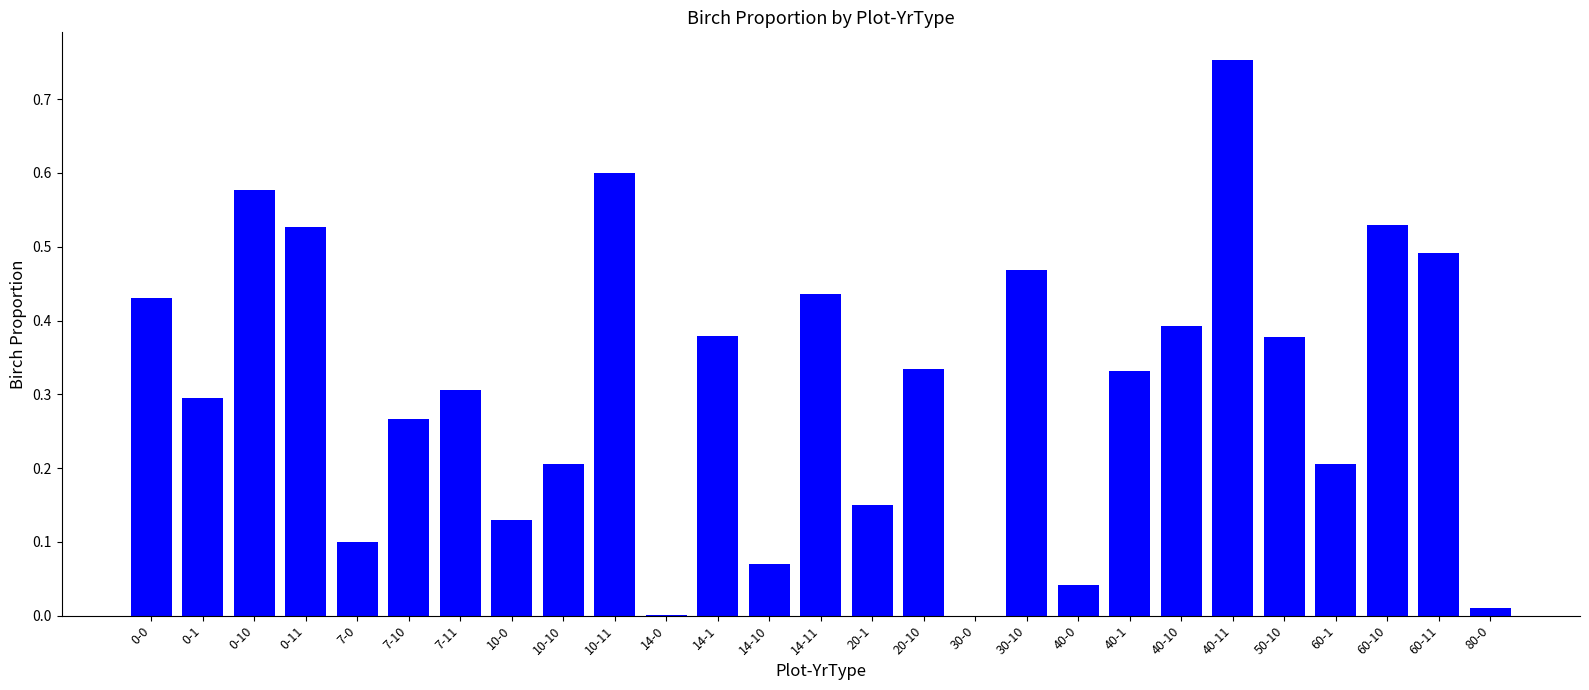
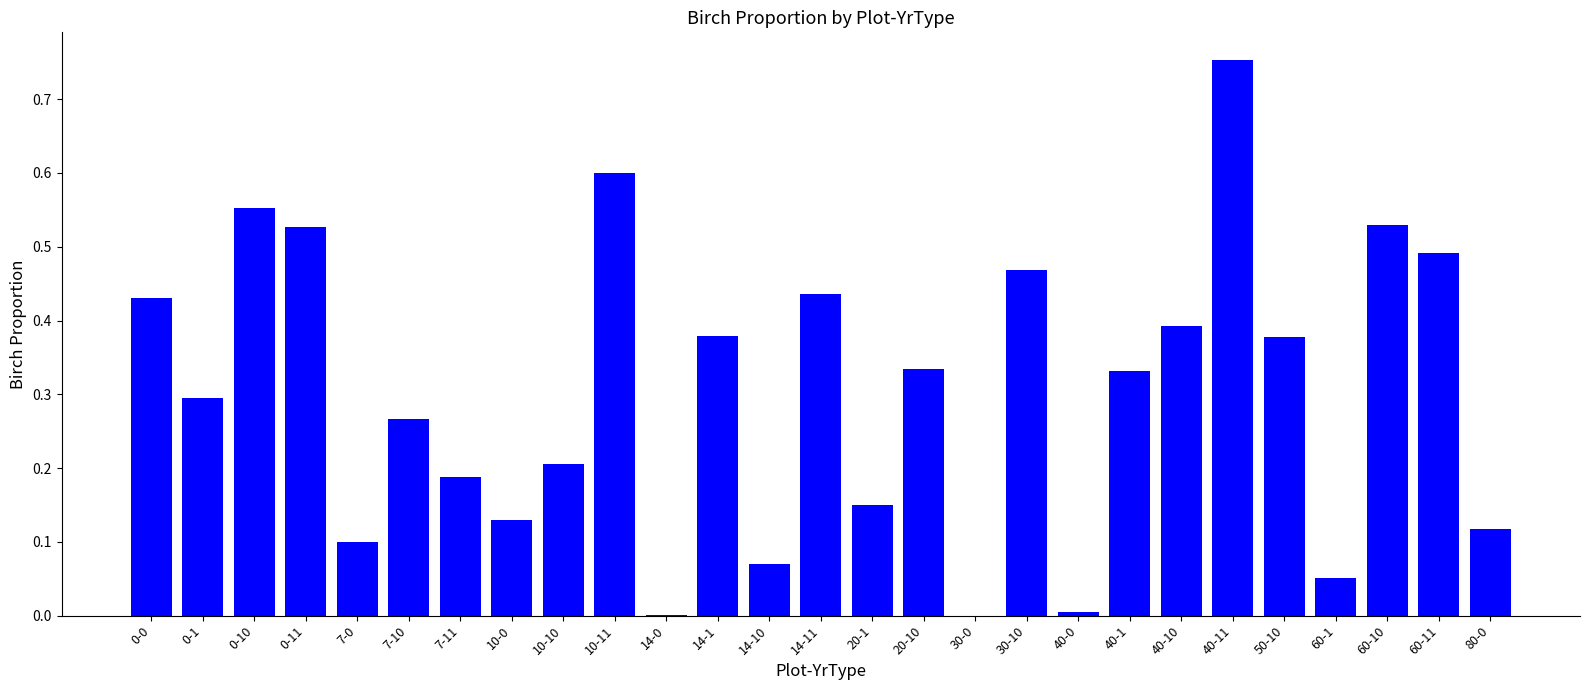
  {
    "0-0": 0.43,
    "0-1": 0.30,
-   "0-10": 0.58,
+   "0-10": 0.55,
    "0-11": 0.53,
    "7-0": 0.10,
    "7-10": 0.27,
-   "7-11": 0.31,
+   "7-11": 0.19,
    "10-0": 0.13,
    "10-10": 0.21,
    "10-11": 0.60,
    "14-1": 0.38,
    "14-10": 0.07,
    "14-11": 0.44,
    "20-1": 0.15,
    "20-10": 0.33,
    "30-0": 0.00,
    "30-10": 0.47,
-   "40-0": 0.04,
+   "40-0": 0.00,
    "40-1": 0.33,
    "40-10": 0.39,
    "40-11": 0.75,
    "50-10": 0.38,
-   "60-1": 0.21,
+   "60-1": 0.05,
    "60-10": 0.53,
    "60-11": 0.49,
-   "80-0": 0.01
+   "80-0": 0.12
  }
